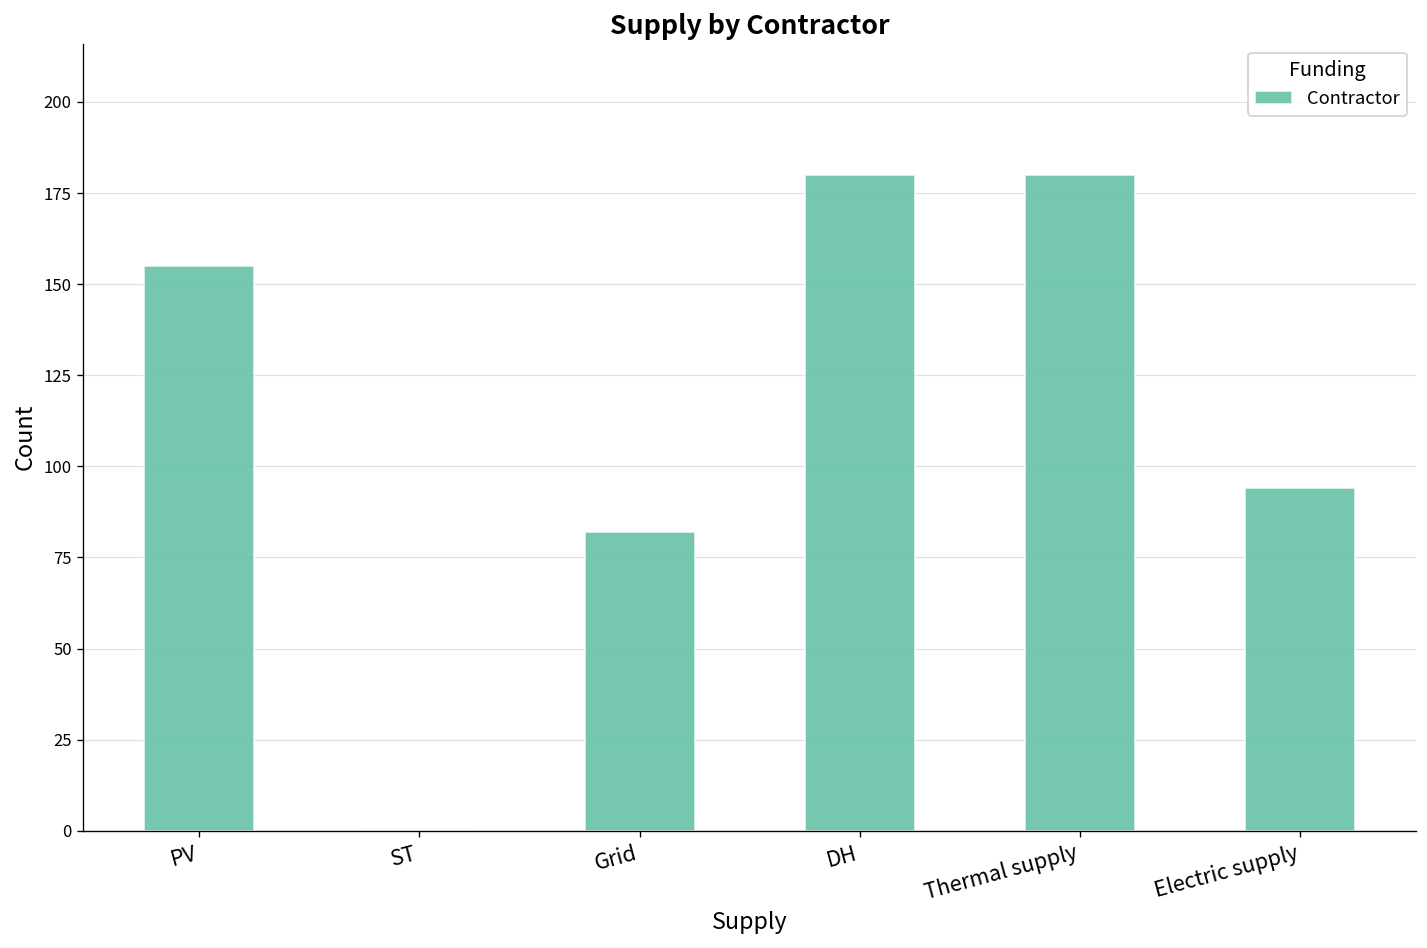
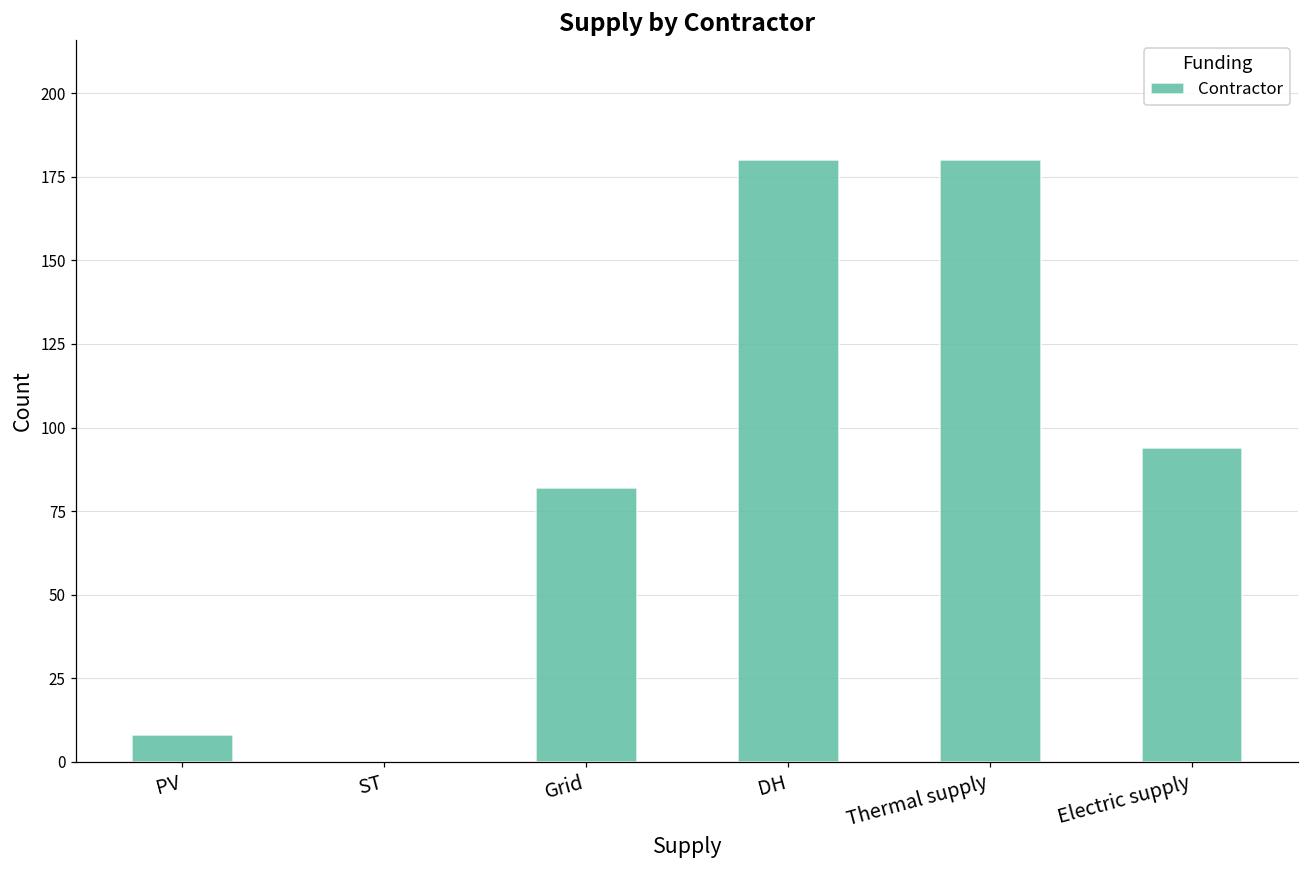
  {
-   "PV": 155,
+   "PV": 8,
    "ST": 0,
    "Grid": 82,
    "DH": 180,
    "Thermal supply": 180,
    "Electric supply": 94
  }
